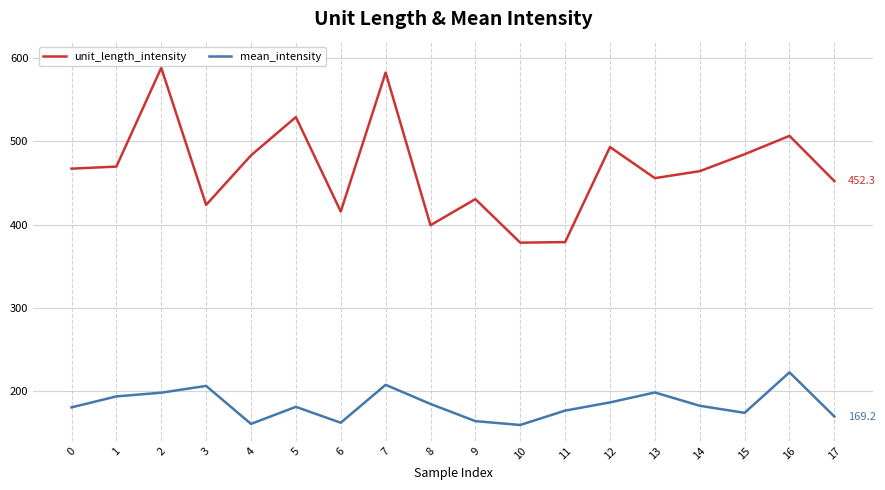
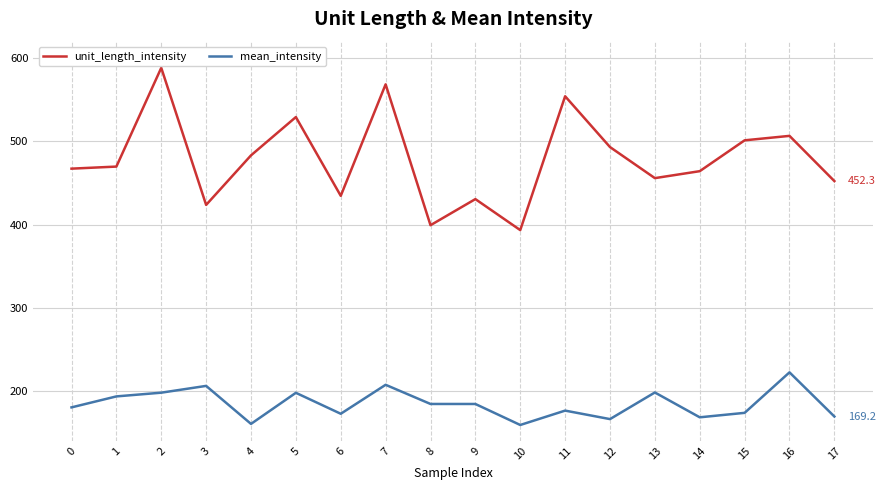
  {
    "unit_length_intensity": {
      "0": 470,
      "1": 470,
      "2": 590,
      "3": 420,
      "4": 480,
      "5": 530,
-     "6": 420,
-     "7": 580,
+     "6": 430,
+     "7": 570,
      "8": 400,
      "9": 430,
-     "10": 380,
-     "11": 380,
+     "10": 390,
+     "11": 550,
      "12": 490,
      "13": 460,
      "14": 460,
-     "15": 480,
+     "15": 500,
      "16": 510
    },
    "mean_intensity": {
      "0": 180,
      "1": 190,
      "2": 200,
      "3": 210,
      "4": 160,
-     "5": 180,
-     "6": 160,
+     "5": 200,
+     "6": 170,
      "7": 210,
      "8": 180,
-     "9": 160,
+     "9": 180,
      "10": 160,
      "11": 180,
-     "12": 190,
+     "12": 170,
      "13": 200,
-     "14": 180,
+     "14": 170,
      "15": 170,
      "16": 220
    }
  }
